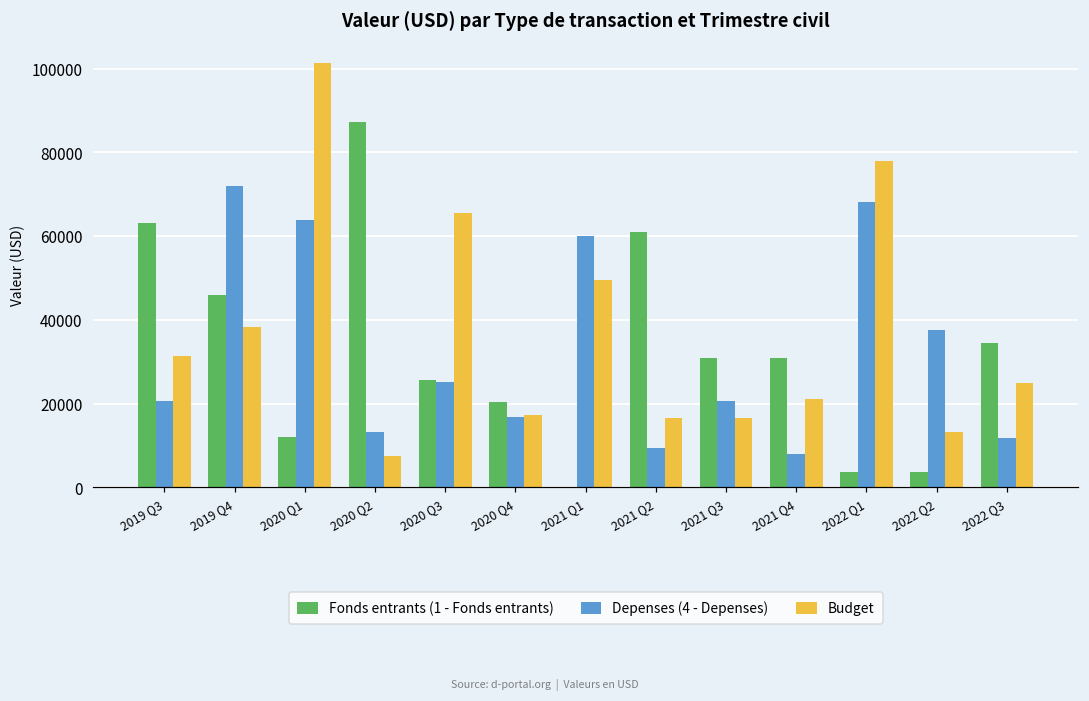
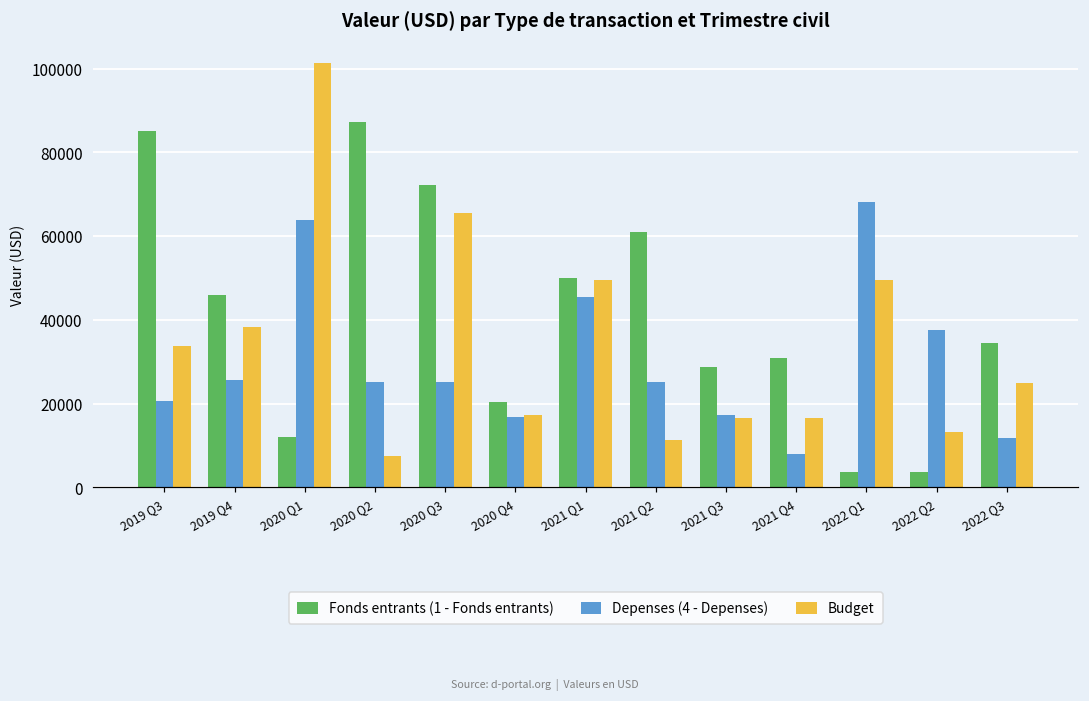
  {
    "Fonds entrants (1 - Fonds entrants)": {
-     "2019 Q3": 63000,
+     "2019 Q3": 85000,
      "2019 Q4": 46000,
      "2020 Q1": 12000,
      "2020 Q2": 87000,
-     "2020 Q3": 26000,
+     "2020 Q3": 72000,
      "2020 Q4": 20000,
-     "2021 Q1": 0,
+     "2021 Q1": 50000,
      "2021 Q2": 61000,
-     "2021 Q3": 31000,
+     "2021 Q3": 29000,
      "2021 Q4": 31000,
      "2022 Q1": 4000,
      "2022 Q2": 4000,
      "2022 Q3": 34000
    },
    "Depenses (4 - Depenses)": {
      "2019 Q3": 21000,
-     "2019 Q4": 72000,
+     "2019 Q4": 26000,
      "2020 Q1": 64000,
-     "2020 Q2": 13000,
+     "2020 Q2": 25000,
      "2020 Q3": 25000,
      "2020 Q4": 17000,
-     "2021 Q1": 60000,
-     "2021 Q2": 9000,
-     "2021 Q3": 21000,
+     "2021 Q1": 45000,
+     "2021 Q2": 25000,
+     "2021 Q3": 17000,
      "2021 Q4": 8000,
      "2022 Q1": 68000,
      "2022 Q2": 38000,
      "2022 Q3": 12000
    },
    "Budget": {
-     "2019 Q3": 31000,
+     "2019 Q3": 34000,
      "2019 Q4": 38000,
      "2020 Q1": 101000,
      "2020 Q2": 8000,
      "2020 Q3": 66000,
      "2020 Q4": 17000,
      "2021 Q1": 49000,
-     "2021 Q2": 16000,
+     "2021 Q2": 11000,
      "2021 Q3": 16000,
-     "2021 Q4": 21000,
-     "2022 Q1": 78000,
+     "2021 Q4": 16000,
+     "2022 Q1": 49000,
      "2022 Q2": 13000,
      "2022 Q3": 25000
    }
  }
